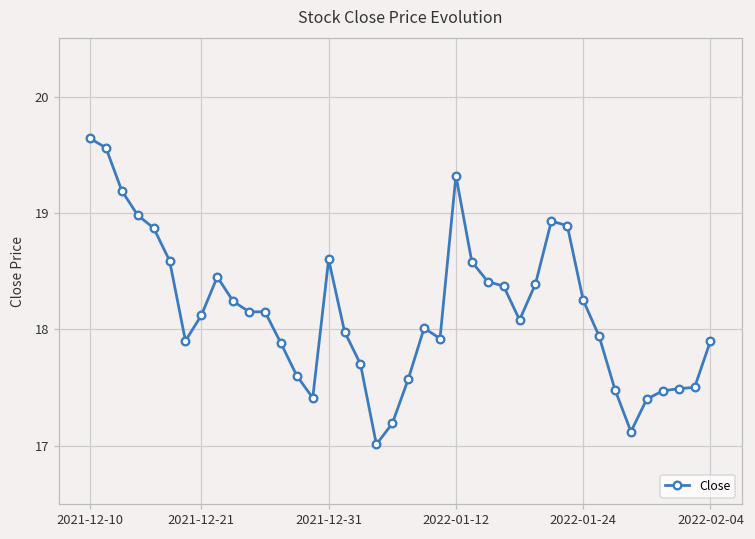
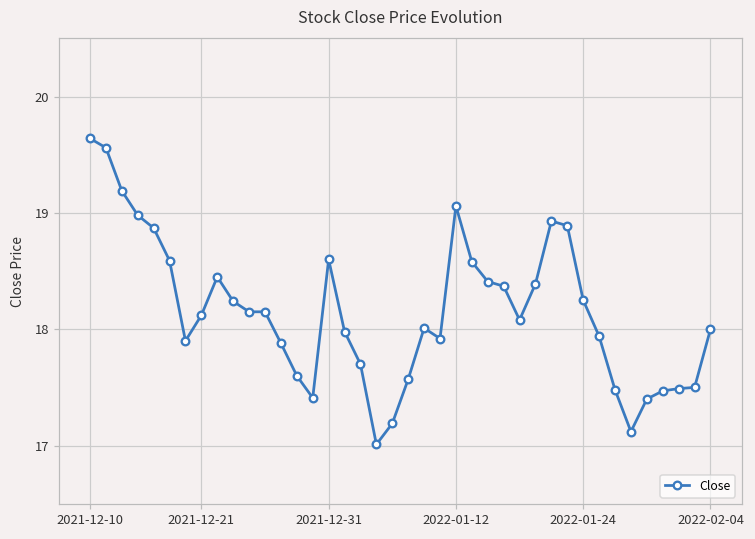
  {
    "2021-12-10": 19.64,
    "2021-12-21": 18.12,
    "2021-12-31": 18.60,
-   "2022-01-12": 19.32,
+   "2022-01-12": 19.06,
    "2022-01-24": 18.25,
-   "2022-02-04": 17.9
+   "2022-02-04": 18.0
  }
